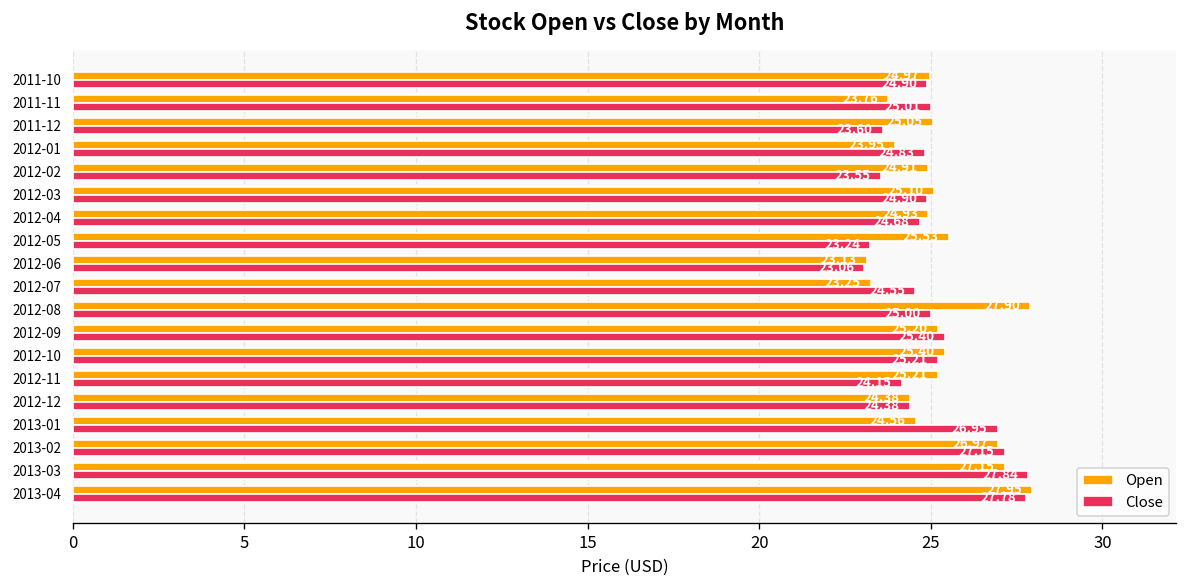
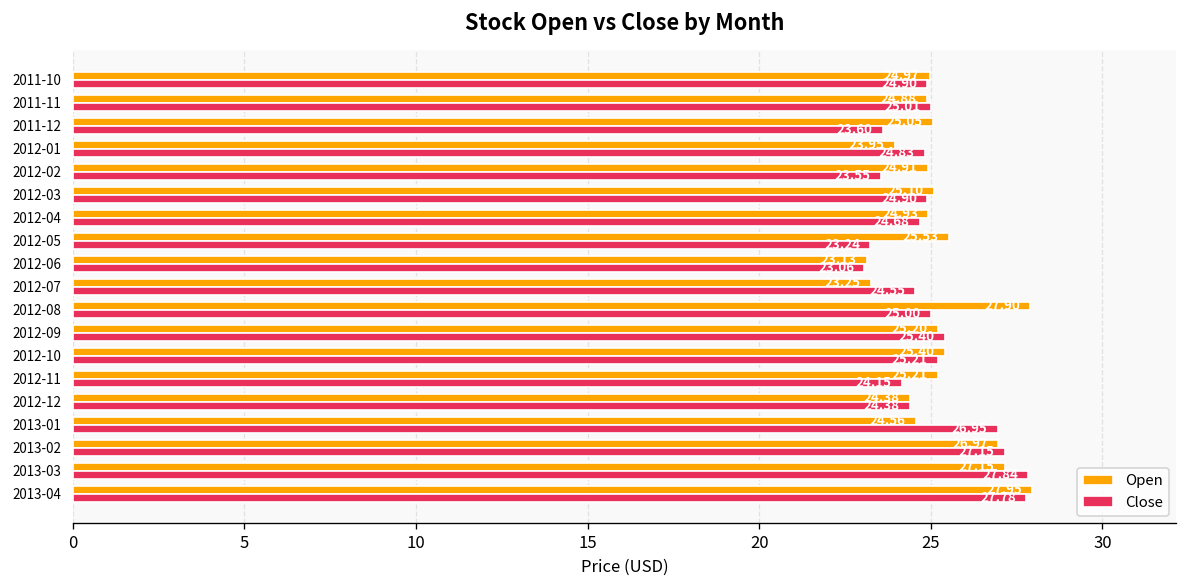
  {
    "Open": {
      "2011-10": 25.0,
-     "2011-11": 23.8,
+     "2011-11": 24.9,
      "2011-12": 25.0,
      "2012-01": 24.0,
      "2012-02": 24.9,
      "2012-04": 24.9,
      "2012-05": 25.5,
      "2012-06": 23.1,
      "2012-08": 27.9,
      "2012-09": 25.2,
      "2012-10": 25.4,
      "2012-11": 25.2,
      "2013-04": 28.0
    },
    "Close": {
      "2011-12": 23.60,
      "2012-02": 23.55,
      "2012-05": 23.24,
      "2012-08": 25.00,
      "2012-11": 24.15,
      "2012-12": 24.38
    }
  }
